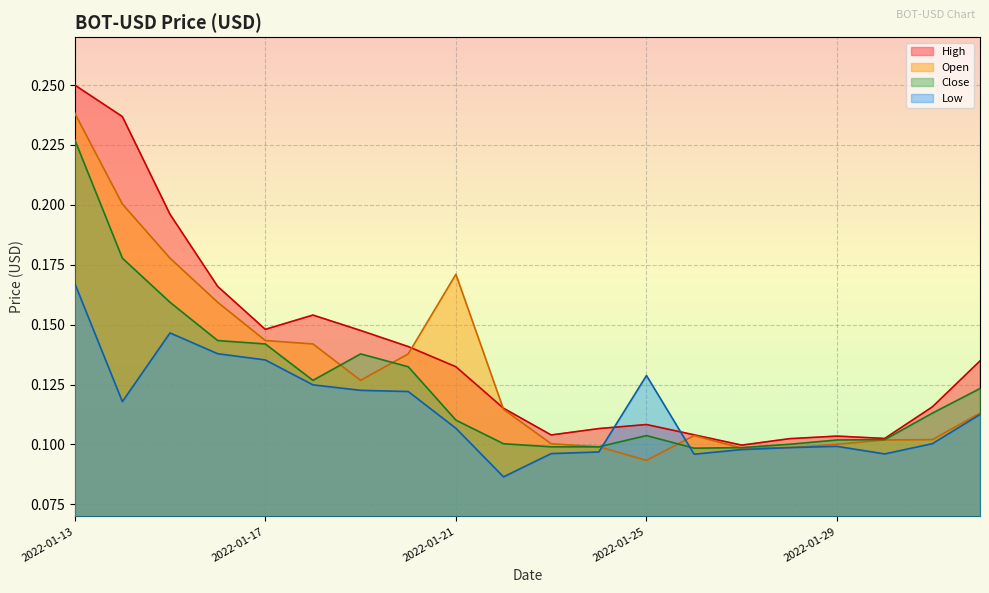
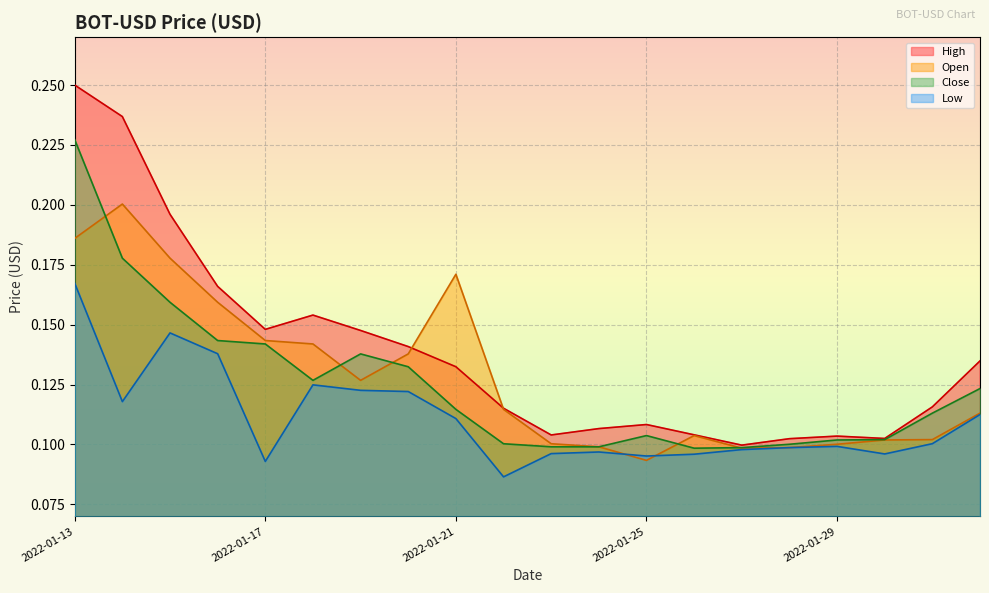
  {
    "High": {
      "2022-01-13": 0.250,
      "2022-01-17": 0.148,
      "2022-01-21": 0.132,
      "2022-01-25": 0.108,
      "2022-01-29": 0.104
    },
    "Open": {
-     "2022-01-13": 0.238,
+     "2022-01-13": 0.186,
      "2022-01-17": 0.143,
      "2022-01-21": 0.171,
      "2022-01-25": 0.093
    },
    "Close": {
      "2022-01-13": 0.227,
      "2022-01-17": 0.142,
-     "2022-01-21": 0.110,
+     "2022-01-21": 0.115,
      "2022-01-25": 0.104,
      "2022-01-29": 0.102
    },
    "Low": {
      "2022-01-13": 0.167,
-     "2022-01-17": 0.135,
-     "2022-01-21": 0.107,
-     "2022-01-25": 0.129
+     "2022-01-17": 0.093,
+     "2022-01-21": 0.111,
+     "2022-01-25": 0.095
    }
  }
